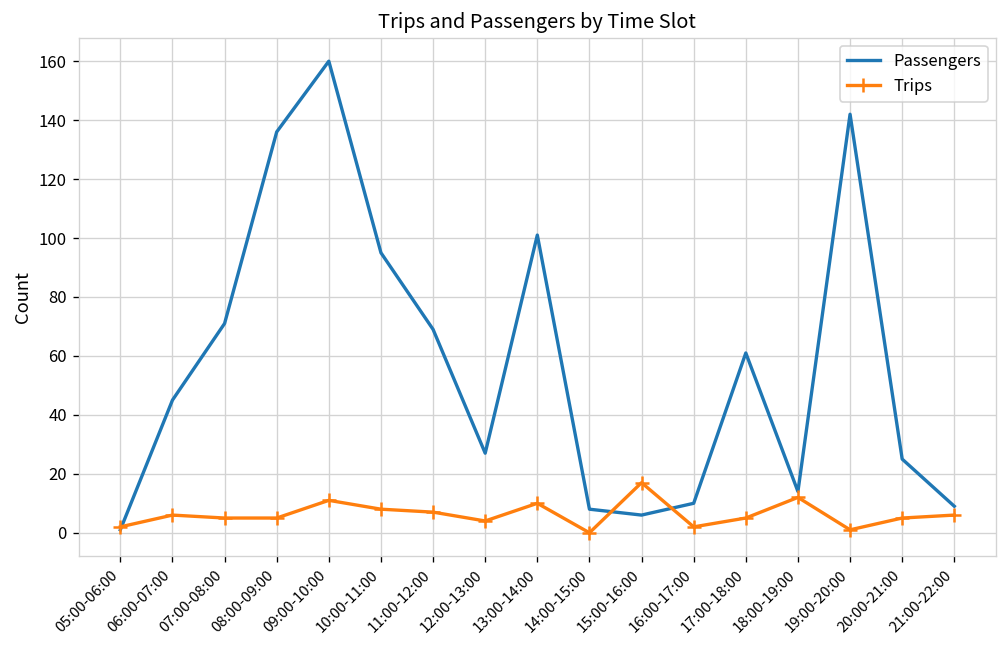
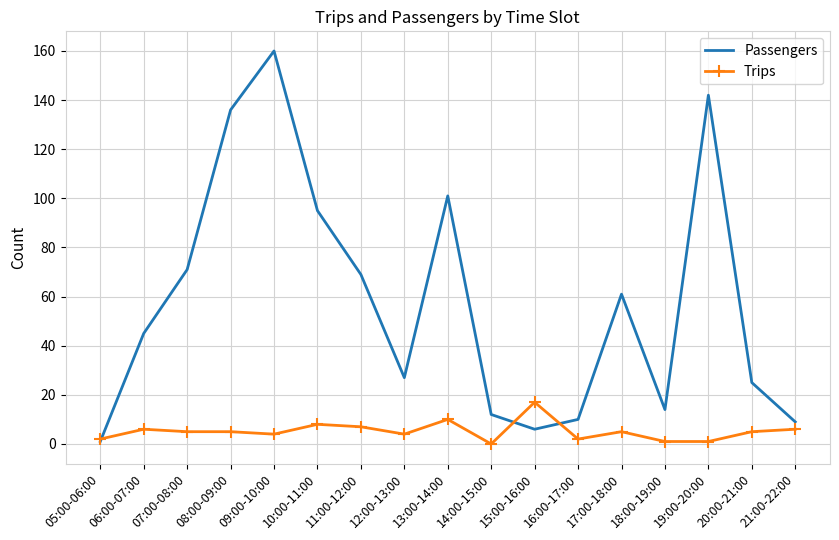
  {
    "Passengers": {
      "06:00-07:00": 45,
      "07:00-08:00": 71,
      "08:00-09:00": 136,
      "09:00-10:00": 160,
      "10:00-11:00": 95,
      "11:00-12:00": 69,
      "12:00-13:00": 27,
      "13:00-14:00": 101,
-     "14:00-15:00": 8,
+     "14:00-15:00": 12,
      "15:00-16:00": 6,
      "16:00-17:00": 10,
      "17:00-18:00": 61,
      "18:00-19:00": 14,
      "19:00-20:00": 142,
      "20:00-21:00": 25,
      "21:00-22:00": 9
    },
    "Trips": {
      "06:00-07:00": 6,
      "07:00-08:00": 5,
      "08:00-09:00": 5,
-     "09:00-10:00": 11,
+     "09:00-10:00": 4,
      "10:00-11:00": 8,
      "11:00-12:00": 7,
      "12:00-13:00": 4,
      "13:00-14:00": 10,
      "14:00-15:00": 0,
      "15:00-16:00": 17,
      "16:00-17:00": 2,
      "17:00-18:00": 5,
-     "18:00-19:00": 12,
+     "18:00-19:00": 1,
      "19:00-20:00": 1,
      "20:00-21:00": 5,
      "21:00-22:00": 6
    }
  }
